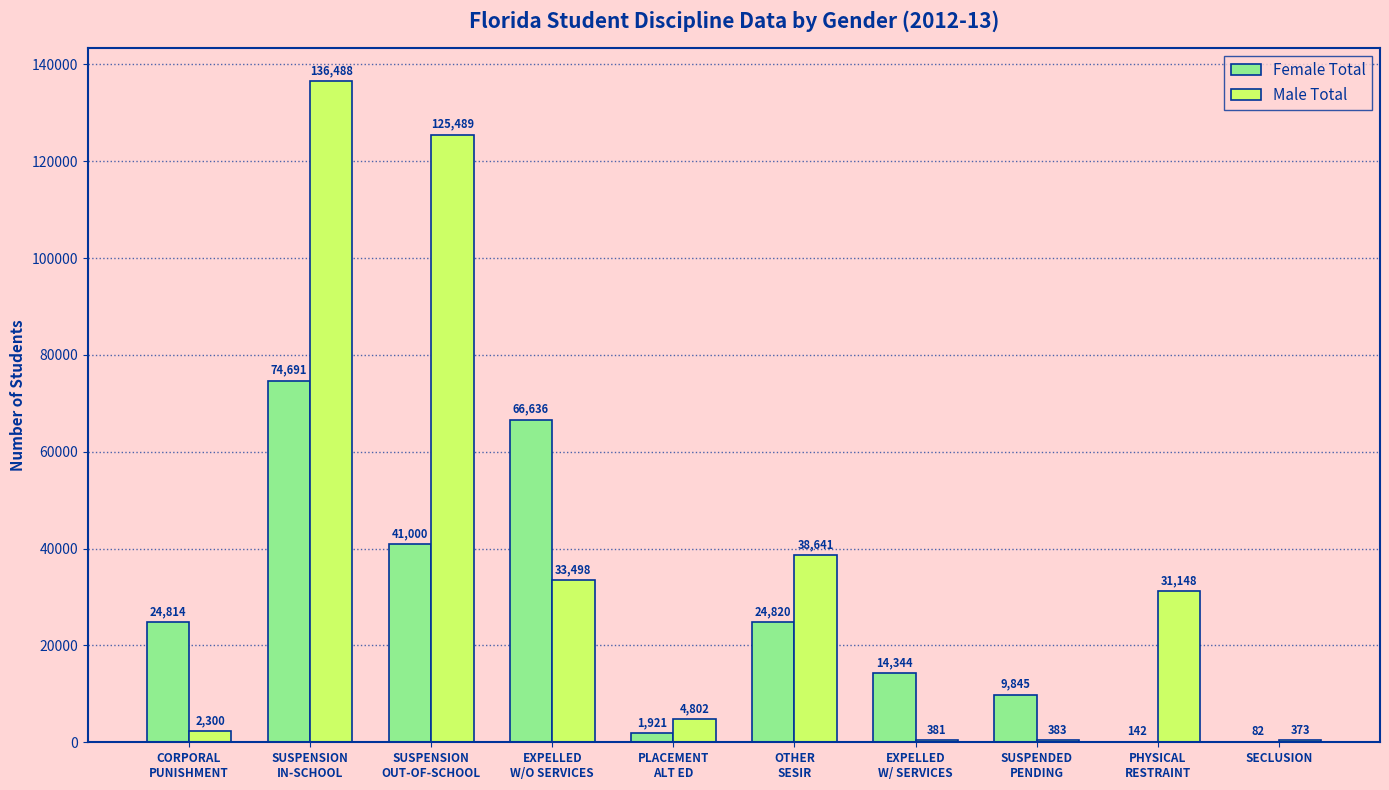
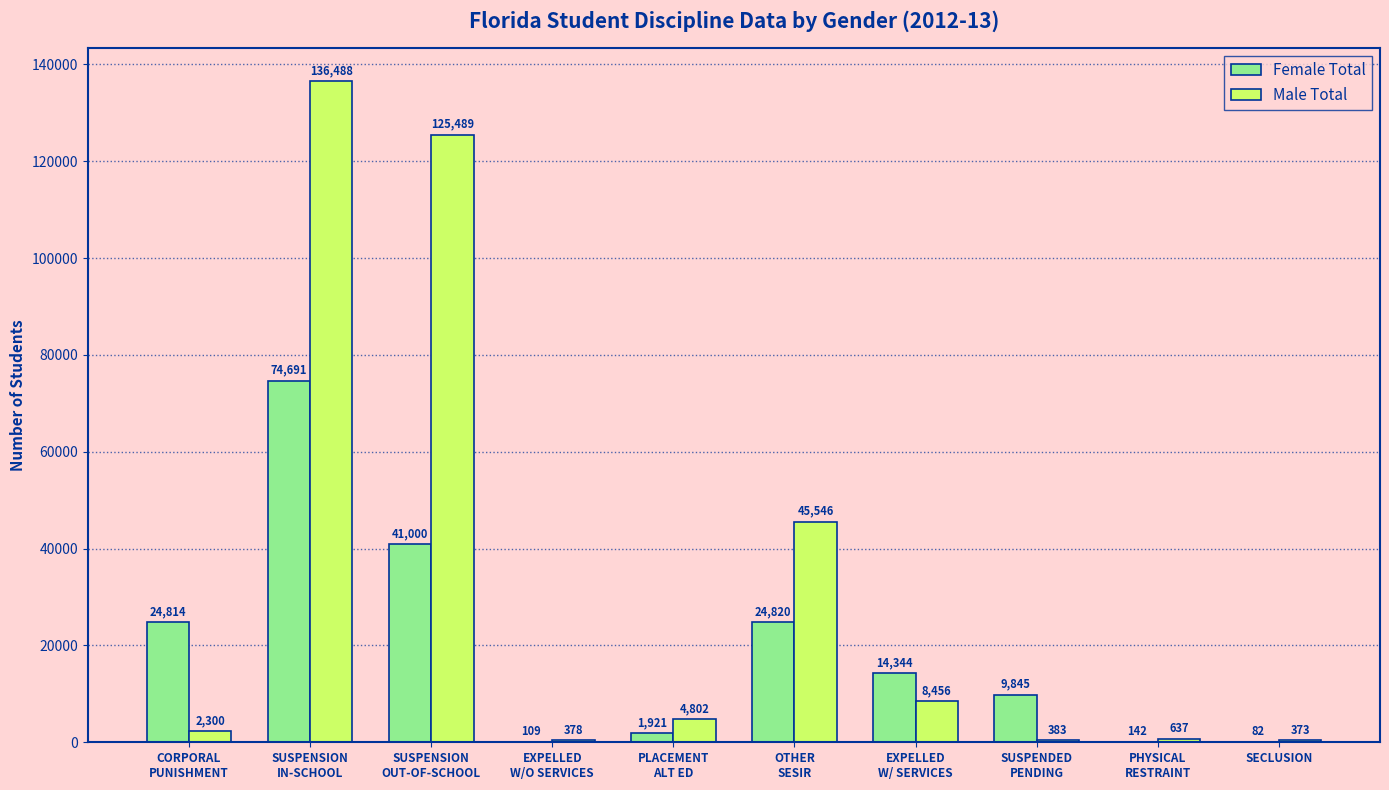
  {
    "Female Total": {
      "CORPORAL PUNISHMENT": "24,814",
      "SUSPENSION IN-SCHOOL": "74,691",
      "SUSPENSION OUT-OF-SCHOOL": "41,000",
-     "EXPELLED W/O SERVICES": "66,636",
+     "EXPELLED W/O SERVICES": "109",
      "PLACEMENT ALT ED": "1,921",
      "OTHER SESIR": "24,820",
      "EXPELLED W/ SERVICES": "14,344",
      "SUSPENDED PENDING": "9,845",
      "PHYSICAL RESTRAINT": "142",
      "SECLUSION": "82"
    },
    "Male Total": {
      "CORPORAL PUNISHMENT": "2,300",
      "SUSPENSION IN-SCHOOL": "136,488",
      "SUSPENSION OUT-OF-SCHOOL": "125,489",
-     "EXPELLED W/O SERVICES": "33,498",
+     "EXPELLED W/O SERVICES": "378",
      "PLACEMENT ALT ED": "4,802",
-     "OTHER SESIR": "38,641",
-     "EXPELLED W/ SERVICES": "381",
+     "OTHER SESIR": "45,546",
+     "EXPELLED W/ SERVICES": "8,456",
      "SUSPENDED PENDING": "383",
-     "PHYSICAL RESTRAINT": "31,148",
+     "PHYSICAL RESTRAINT": "637",
      "SECLUSION": "373"
    }
  }
